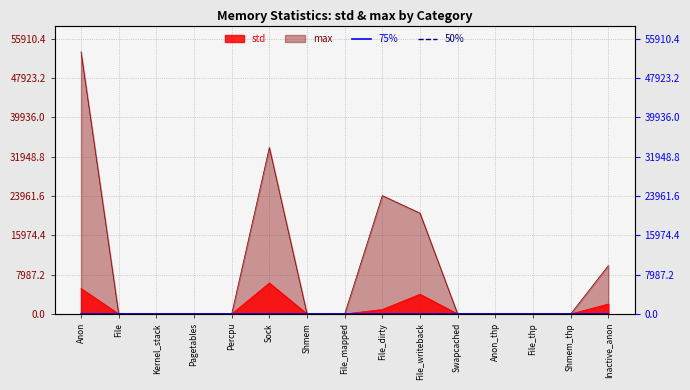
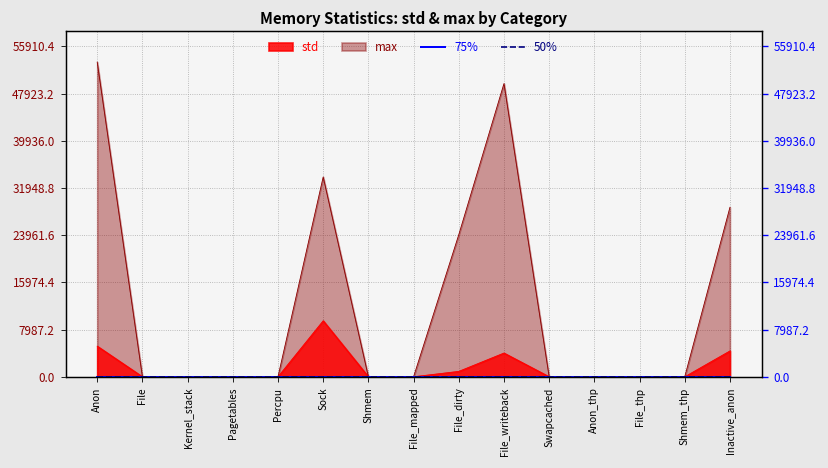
  {
    "std": {
      "Anon": 5000,
-     "Sock": 6000,
+     "Sock": 9000,
      "File_dirty": 1000,
      "File_writeback": 4000,
-     "Inactive_anon": 2000
+     "Inactive_anon": 4000
    },
    "max": {
      "Anon": 53000,
      "Sock": 34000,
      "File_dirty": 24000,
-     "File_writeback": 20000,
-     "Inactive_anon": 10000
+     "File_writeback": 50000,
+     "Inactive_anon": 29000
    },
    "50%": {
      "Anon": 0,
      "Sock": 0,
      "File_dirty": 0,
      "File_writeback": 0,
      "Inactive_anon": 0
    }
  }
